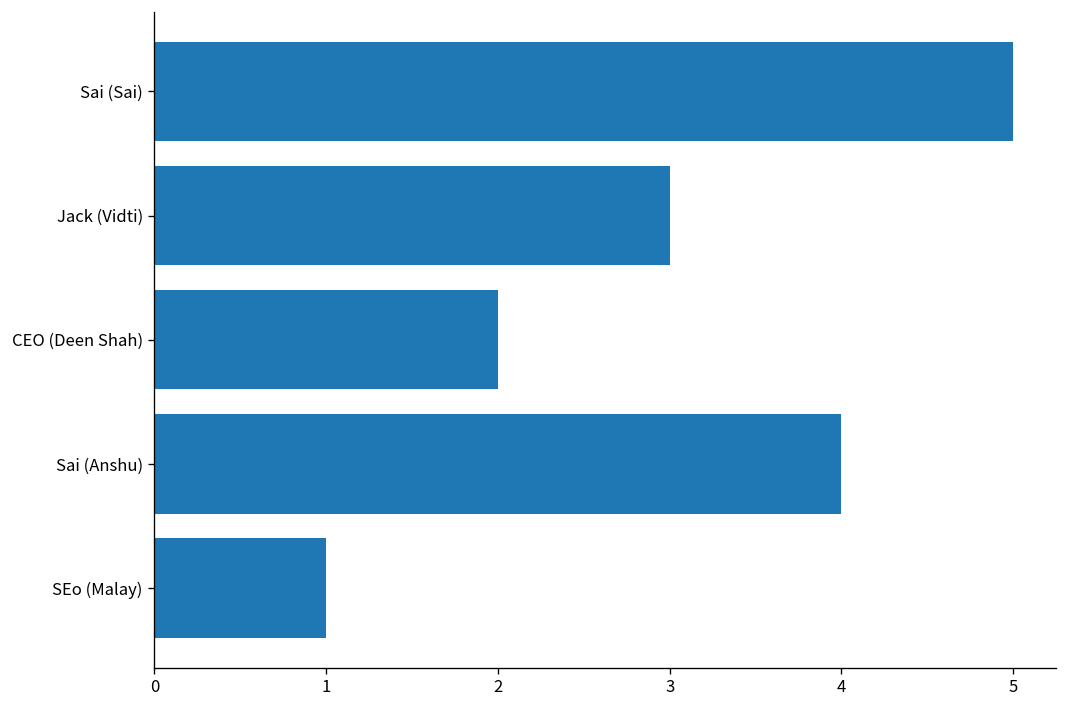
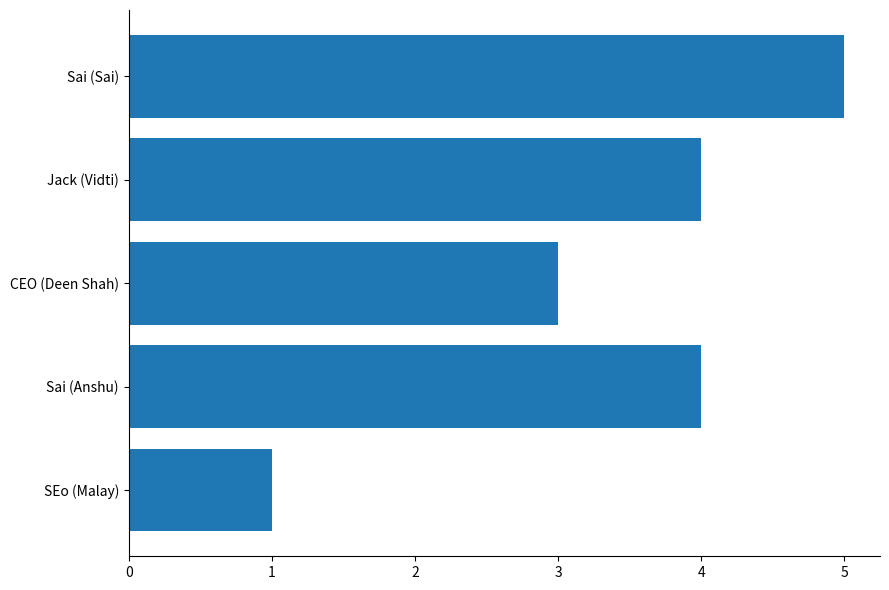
  {
    "Sai (Sai)": 5,
-   "Jack (Vidti)": 3,
-   "CEO (Deen Shah)": 2,
+   "Jack (Vidti)": 4,
+   "CEO (Deen Shah)": 3,
    "Sai (Anshu)": 4,
    "SEo (Malay)": 1
  }
